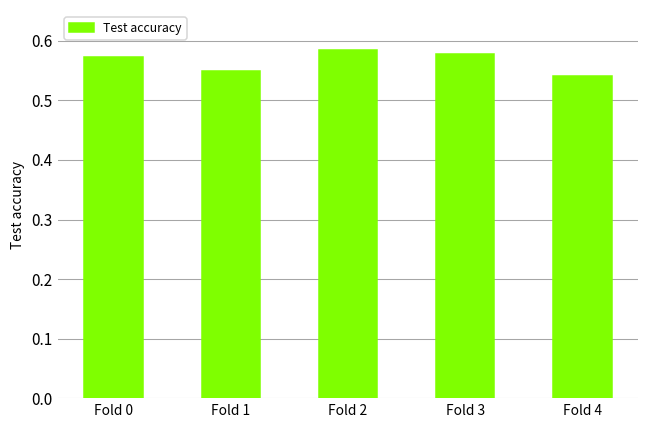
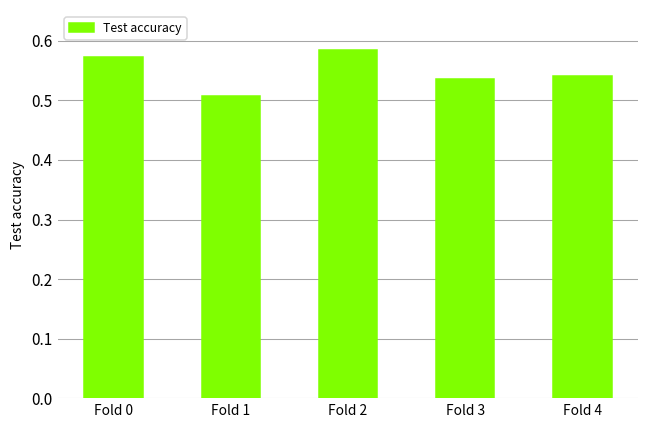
  {
    "Fold 0": 0.57,
-   "Fold 1": 0.55,
+   "Fold 1": 0.51,
    "Fold 2": 0.58,
-   "Fold 3": 0.58,
+   "Fold 3": 0.54,
    "Fold 4": 0.54
  }
